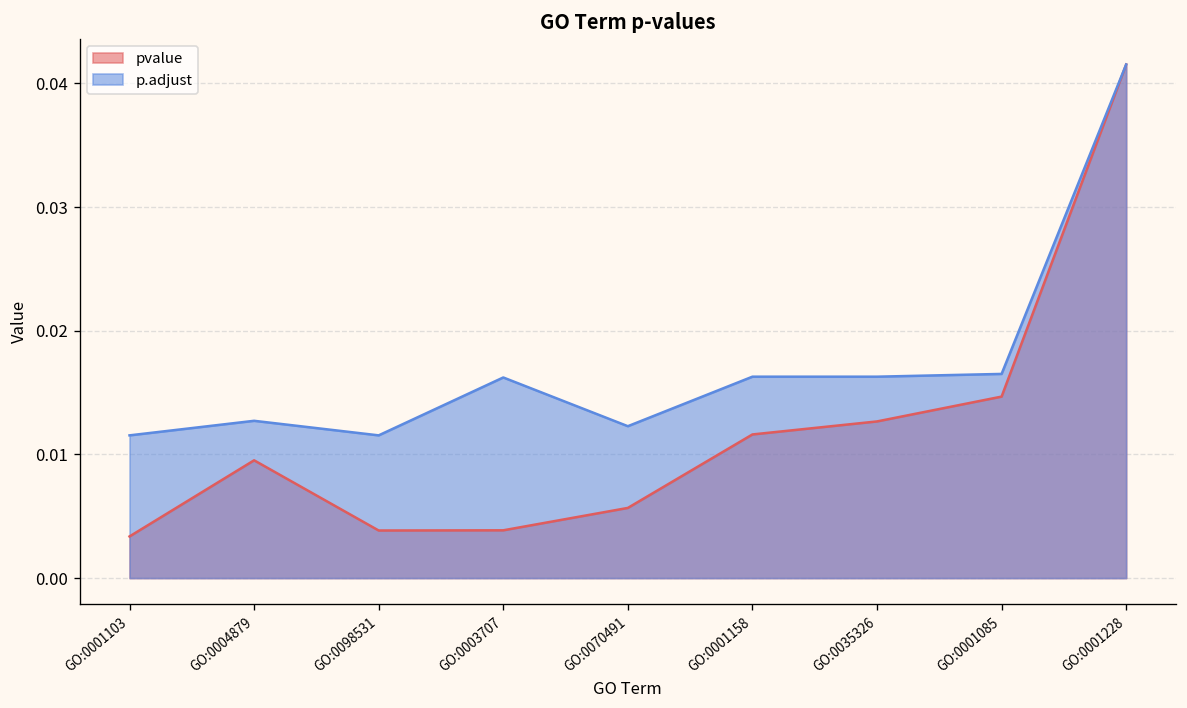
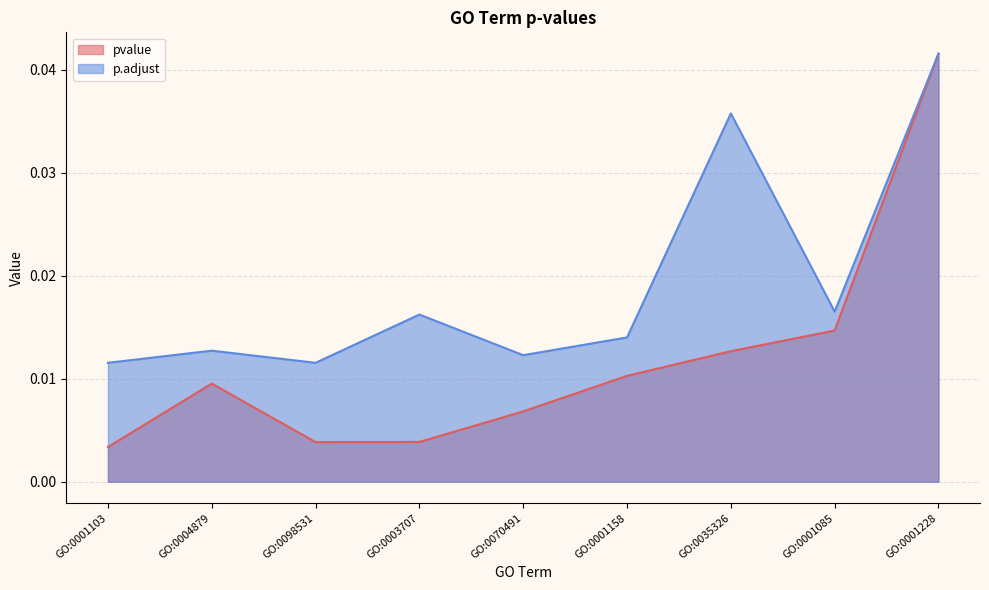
  {
    "pvalue": {
      "GO:0001103": 0.0034,
      "GO:0004879": 0.0095,
      "GO:0098531": 0.0038,
      "GO:0003707": 0.0039,
-     "GO:0070491": 0.0057,
-     "GO:0001158": 0.0116,
+     "GO:0070491": 0.0068,
+     "GO:0001158": 0.0103,
      "GO:0035326": 0.0127,
      "GO:0001085": 0.0147
    },
    "p.adjust": {
      "GO:0001103": 0.0115,
      "GO:0004879": 0.0127,
      "GO:0098531": 0.0115,
      "GO:0003707": 0.0162,
      "GO:0070491": 0.0123,
-     "GO:0001158": 0.0163,
-     "GO:0035326": 0.0163,
+     "GO:0001158": 0.0140,
+     "GO:0035326": 0.0357,
      "GO:0001085": 0.0165
    }
  }
